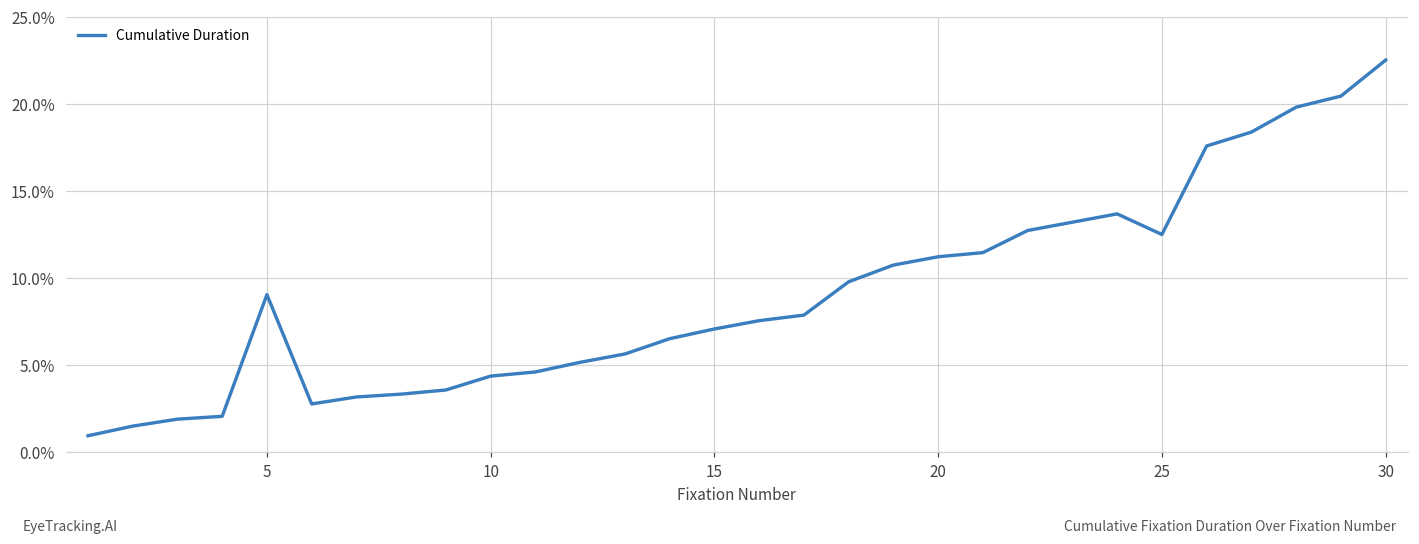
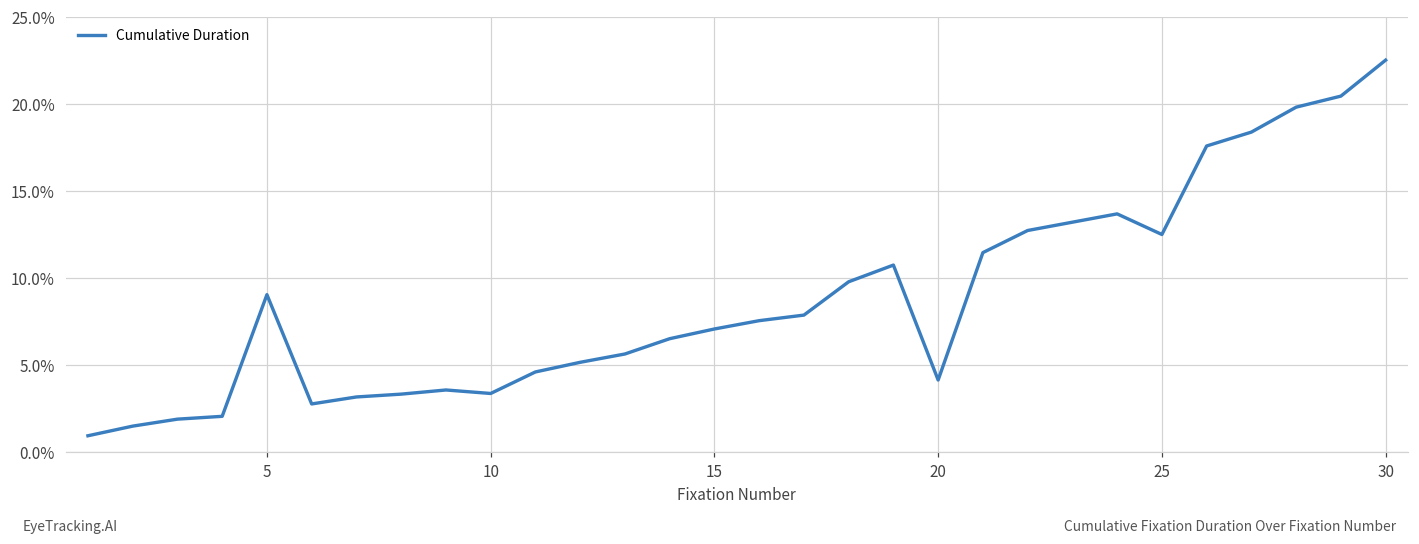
  {
    "5": "9.0%",
-   "10": "4.4%",
+   "10": "3.4%",
    "15": "7.1%",
-   "20": "11.2%",
+   "20": "4.2%",
    "25": "12.5%",
    "30": "22.5%"
  }
